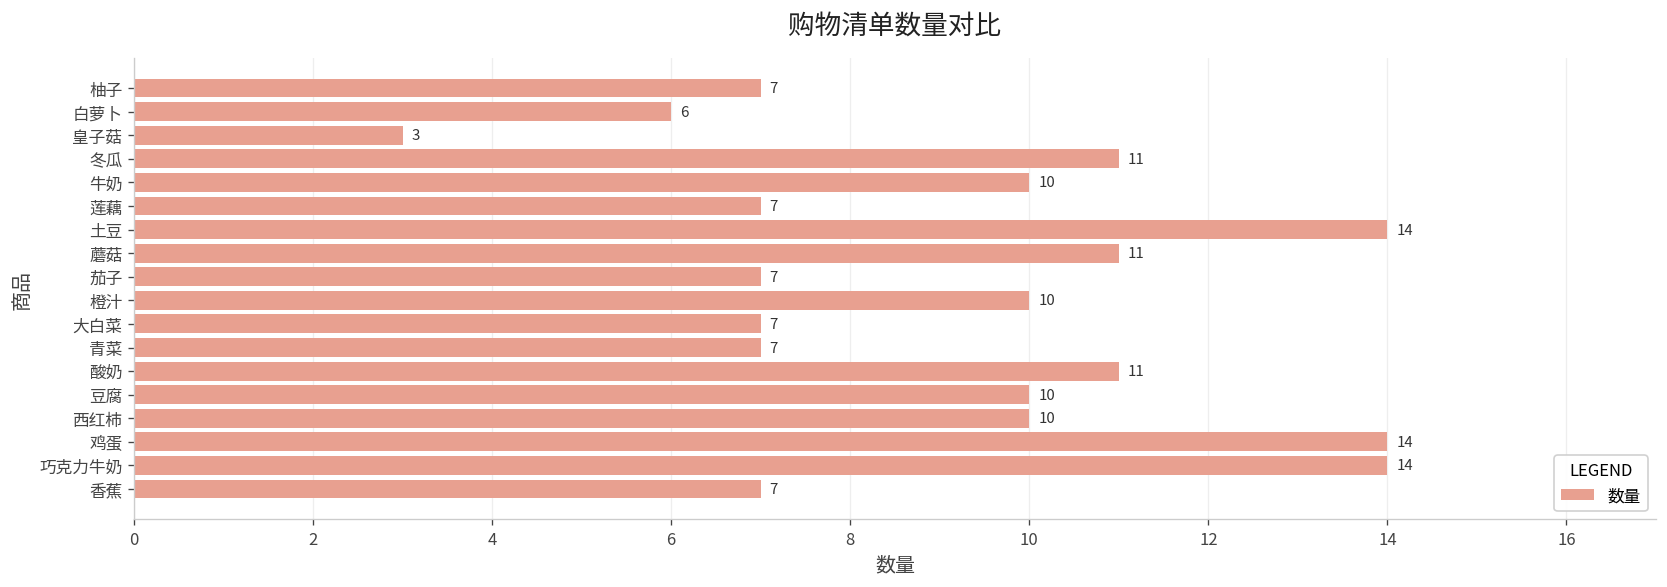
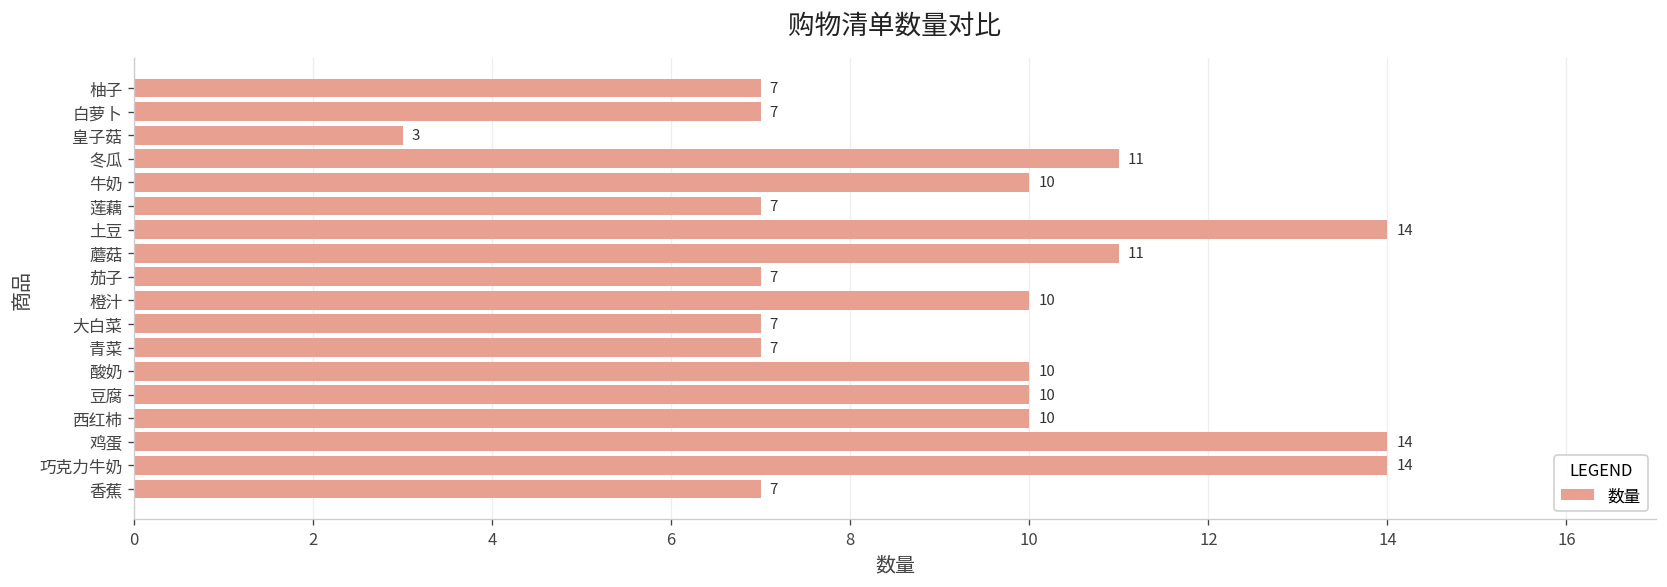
  {
    "柚子": 7,
-   "白萝卜": 6,
+   "白萝卜": 7,
    "皇子菇": 3,
    "冬瓜": 11,
    "牛奶": 10,
    "莲藕": 7,
    "土豆": 14,
    "蘑菇": 11,
    "茄子": 7,
    "橙汁": 10,
    "大白菜": 7,
    "青菜": 7,
-   "酸奶": 11,
+   "酸奶": 10,
    "豆腐": 10,
    "西红柿": 10,
    "鸡蛋": 14,
    "巧克力牛奶": 14,
    "香蕉": 7
  }
